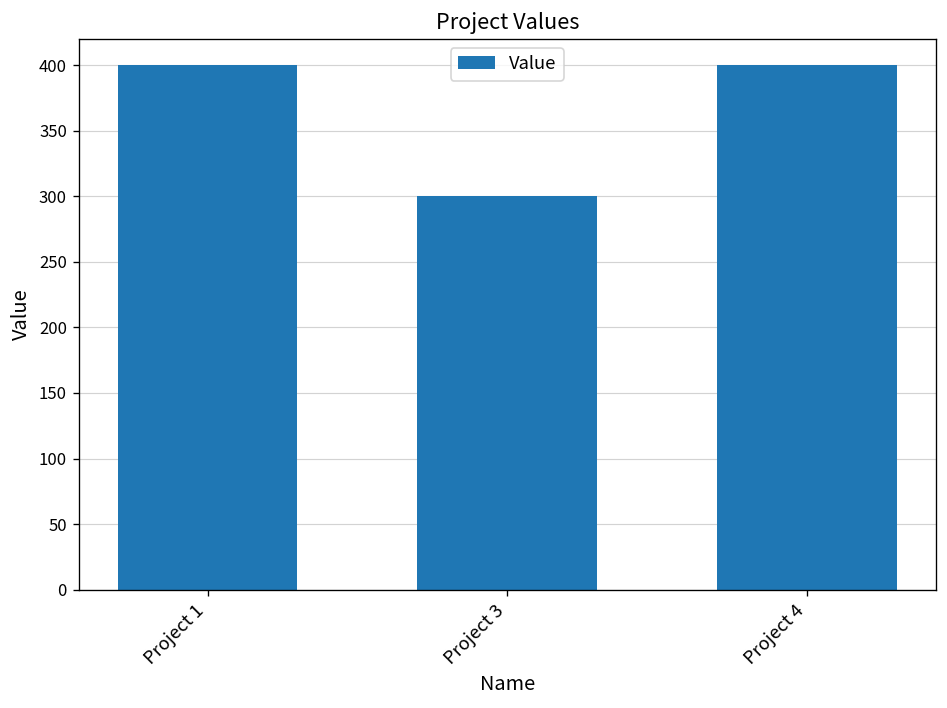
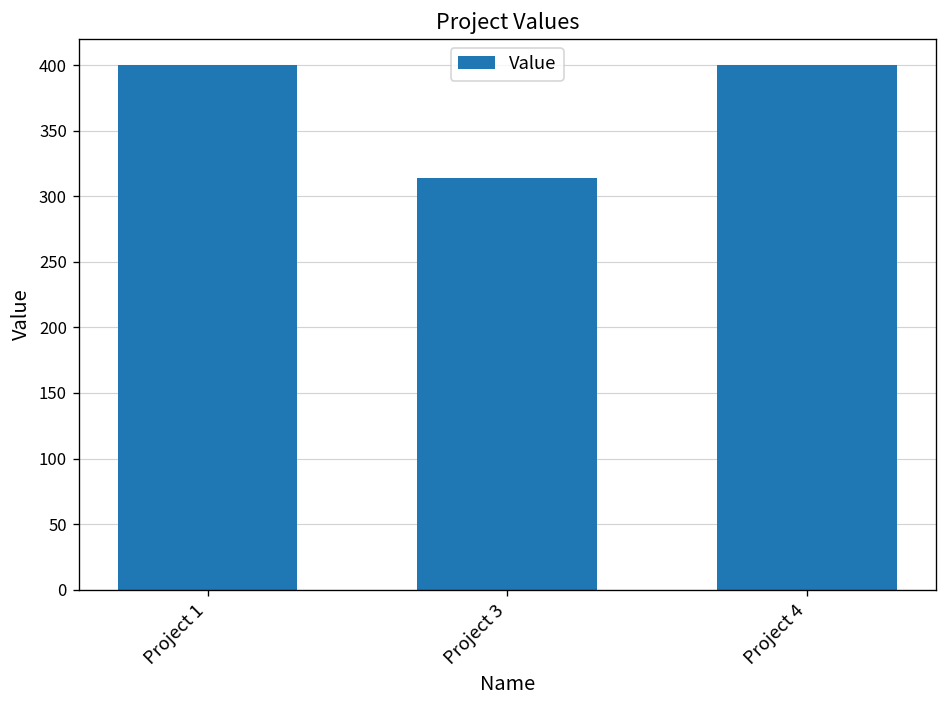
  {
    "Project 1": 400,
-   "Project 3": 300,
+   "Project 3": 314,
    "Project 4": 400
  }
